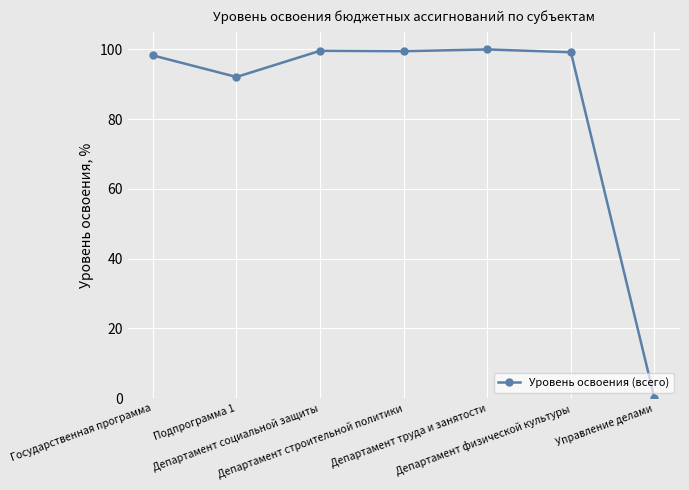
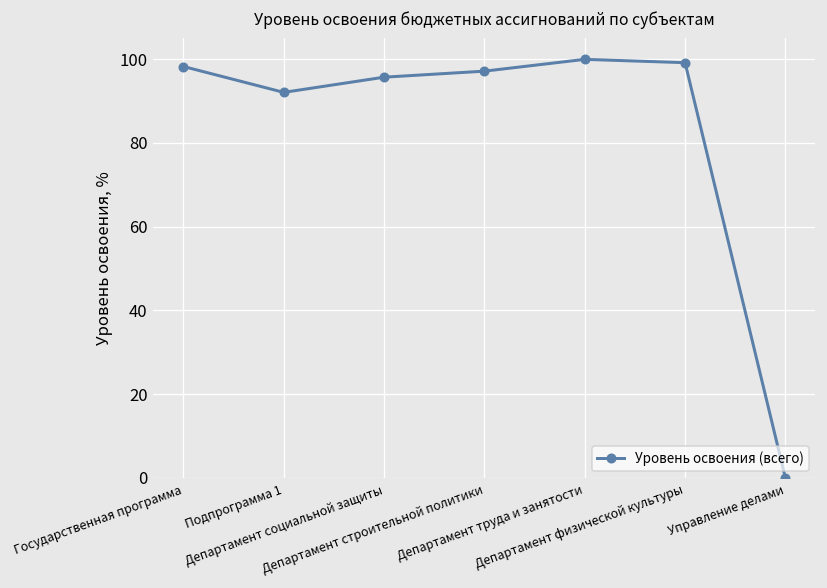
  {
    "Государственная программа": 98,
    "Подпрограмма 1": 92,
-   "Департамент социальной защиты": 100,
-   "Департамент строительной политики": 99,
+   "Департамент социальной защиты": 96,
+   "Департамент строительной политики": 97,
    "Департамент труда и занятости": 100,
    "Департамент физической культуры": 99,
    "Управление делами": 0
  }
